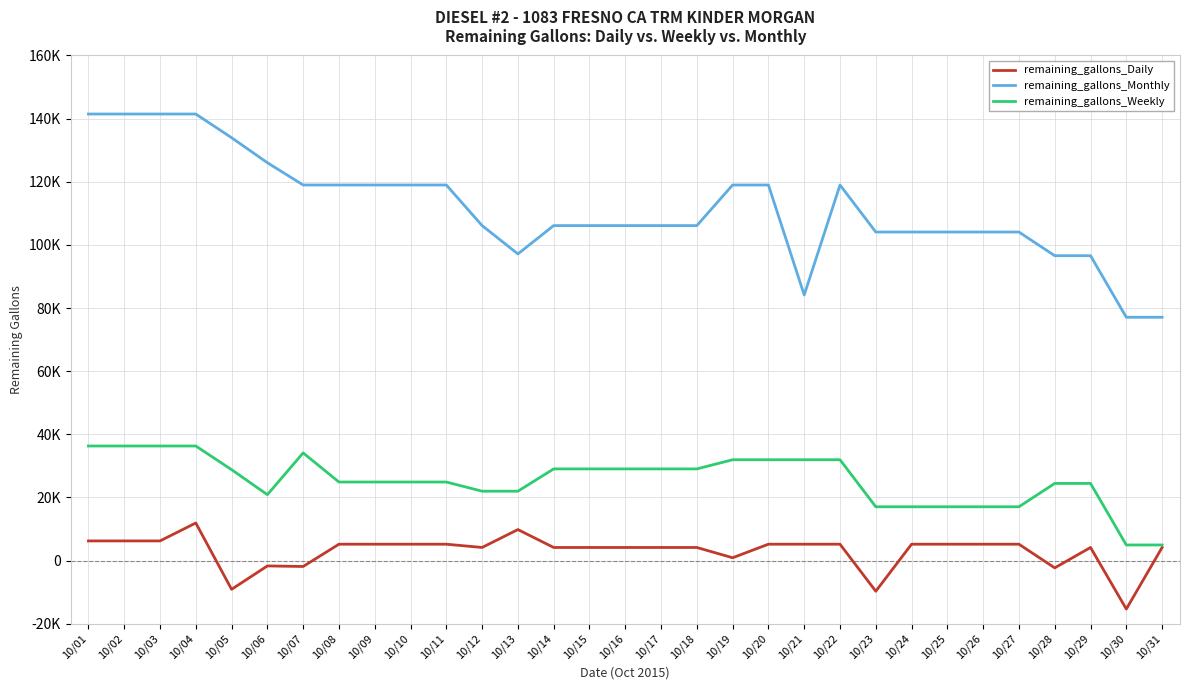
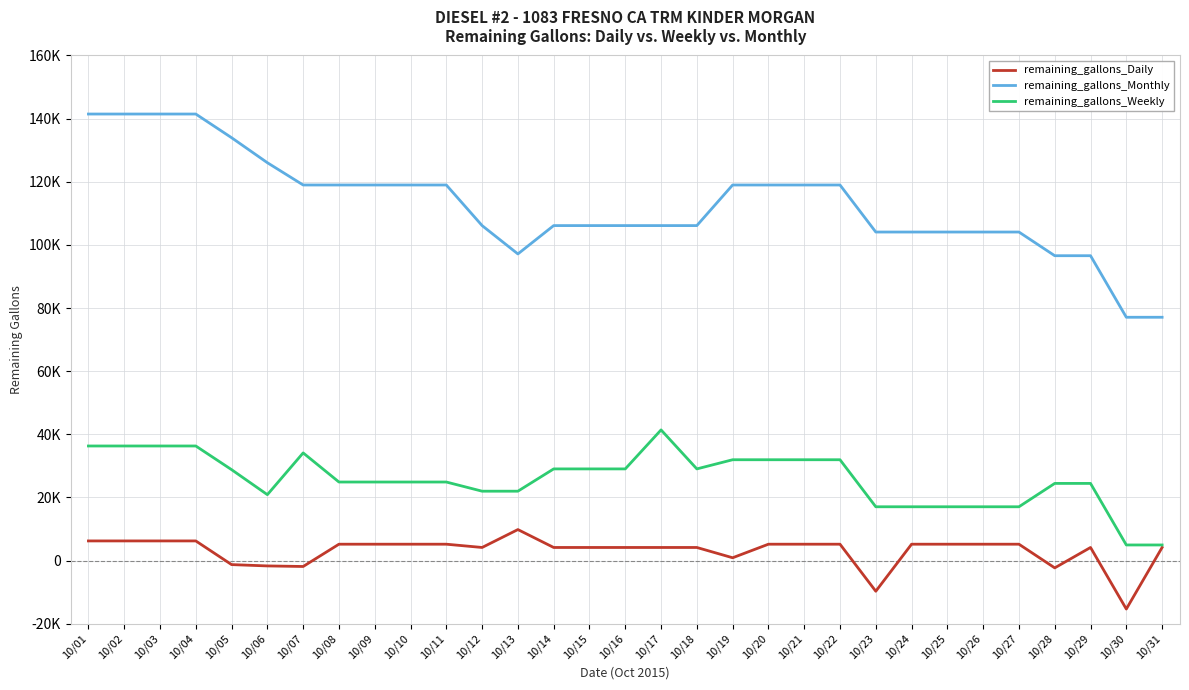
  {
    "remaining_gallons_Daily": {
      "10/01": 6000,
      "10/02": 6000,
      "10/03": 6000,
-     "10/04": 12000,
-     "10/05": -9000,
+     "10/04": 6000,
+     "10/05": -1000,
      "10/06": -2000,
      "10/07": -2000,
      "10/08": 5000,
      "10/09": 5000,
      "10/10": 5000,
      "10/11": 5000,
      "10/12": 4000,
      "10/13": 10000,
      "10/14": 4000,
      "10/15": 4000,
      "10/16": 4000,
      "10/17": 4000,
      "10/18": 4000,
      "10/19": 1000,
      "10/20": 5000,
      "10/21": 5000,
      "10/22": 5000,
      "10/23": -10000,
      "10/24": 5000,
      "10/25": 5000,
      "10/26": 5000,
      "10/27": 5000,
      "10/28": -2000,
      "10/29": 4000,
      "10/30": -15000
    },
    "remaining_gallons_Monthly": {
      "10/01": 141000,
      "10/02": 141000,
      "10/03": 141000,
      "10/04": 141000,
      "10/05": 134000,
      "10/06": 126000,
      "10/07": 119000,
      "10/08": 119000,
      "10/09": 119000,
      "10/10": 119000,
      "10/11": 119000,
      "10/12": 106000,
      "10/13": 97000,
      "10/14": 106000,
      "10/15": 106000,
      "10/16": 106000,
      "10/17": 106000,
      "10/18": 106000,
      "10/19": 119000,
      "10/20": 119000,
-     "10/21": 84000,
+     "10/21": 119000,
      "10/22": 119000,
      "10/23": 104000,
      "10/24": 104000,
      "10/25": 104000,
      "10/26": 104000,
      "10/27": 104000,
      "10/28": 97000,
      "10/29": 97000,
      "10/30": 77000,
      "10/31": 77000
    },
    "remaining_gallons_Weekly": {
      "10/01": 36000,
      "10/02": 36000,
      "10/03": 36000,
      "10/04": 36000,
      "10/05": 29000,
      "10/06": 21000,
      "10/07": 34000,
      "10/08": 25000,
      "10/09": 25000,
      "10/10": 25000,
      "10/11": 25000,
      "10/12": 22000,
      "10/13": 22000,
      "10/14": 29000,
      "10/15": 29000,
      "10/16": 29000,
-     "10/17": 29000,
+     "10/17": 41000,
      "10/18": 29000,
      "10/19": 32000,
      "10/20": 32000,
      "10/21": 32000,
      "10/22": 32000,
      "10/23": 17000,
      "10/24": 17000,
      "10/25": 17000,
      "10/26": 17000,
      "10/27": 17000,
      "10/28": 24000,
      "10/29": 24000,
      "10/30": 5000
    }
  }
